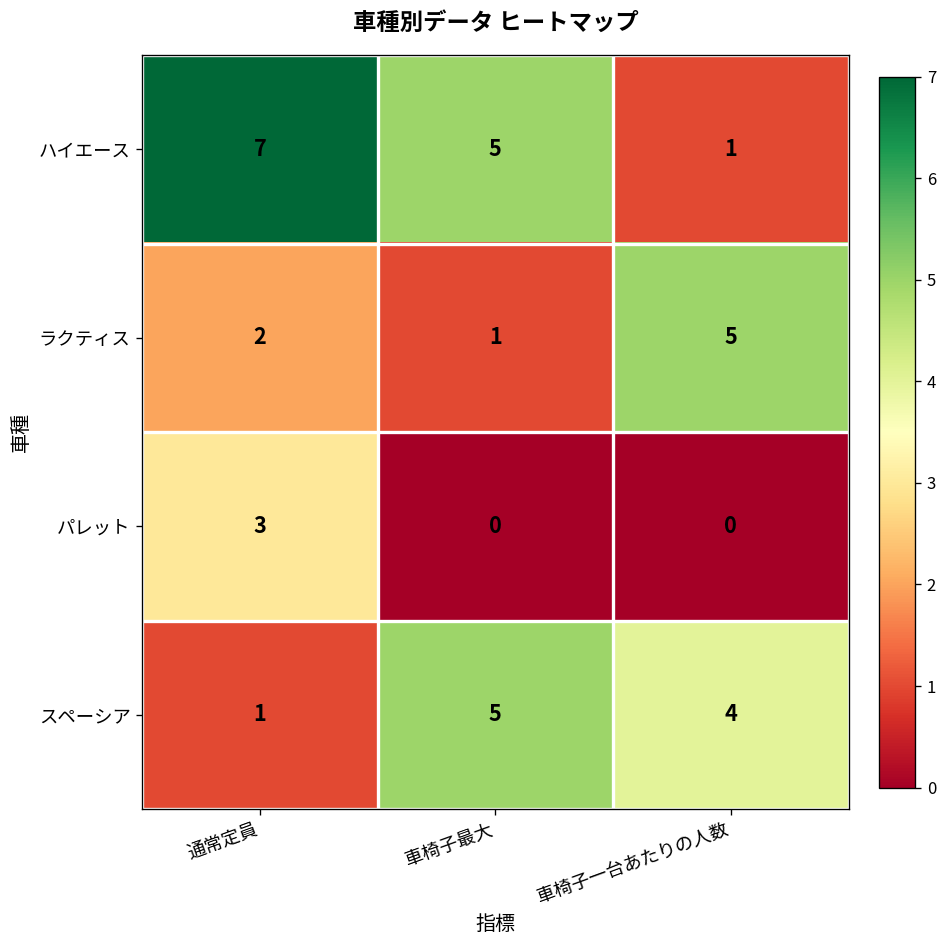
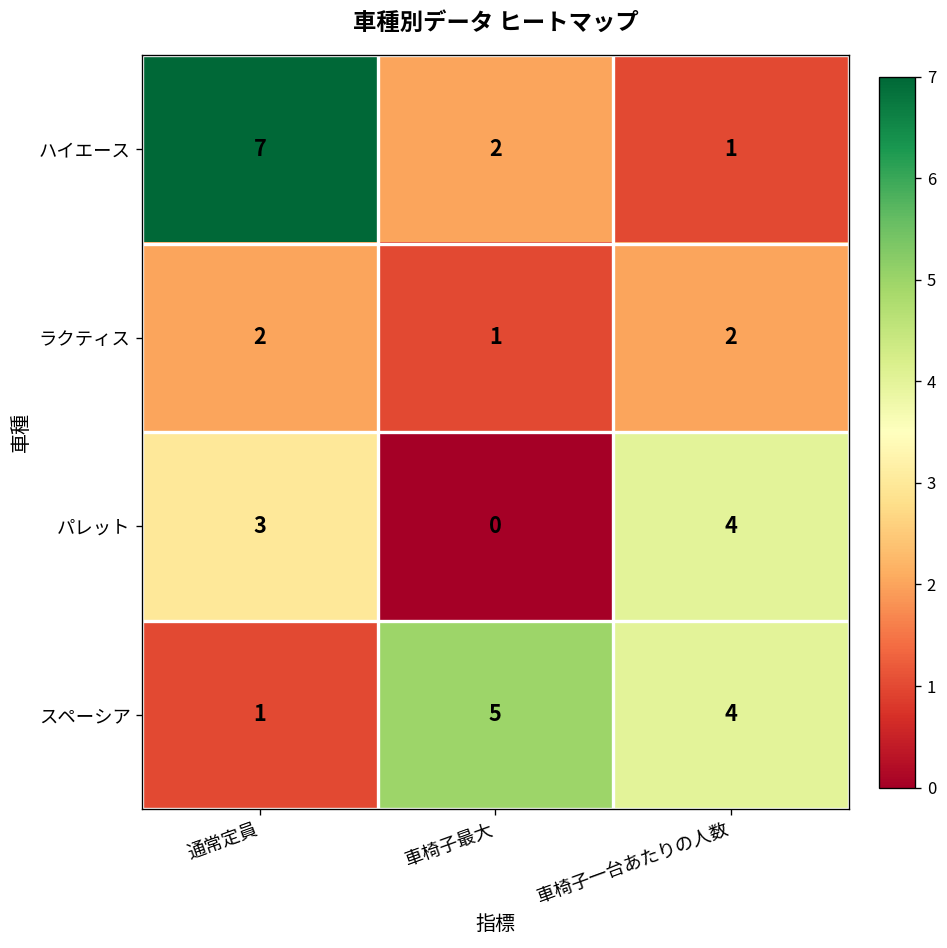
  {
    "ハイエース": {
      "通常定員": 7,
-     "車椅子最大": 5,
+     "車椅子最大": 2,
      "車椅子一台あたりの人数": 1
    },
    "ラクティス": {
      "通常定員": 2,
      "車椅子最大": 1,
-     "車椅子一台あたりの人数": 5
+     "車椅子一台あたりの人数": 2
    },
    "パレット": {
      "通常定員": 3,
      "車椅子最大": 0,
-     "車椅子一台あたりの人数": 0
+     "車椅子一台あたりの人数": 4
    },
    "スペーシア": {
      "通常定員": 1,
      "車椅子最大": 5,
      "車椅子一台あたりの人数": 4
    }
  }
